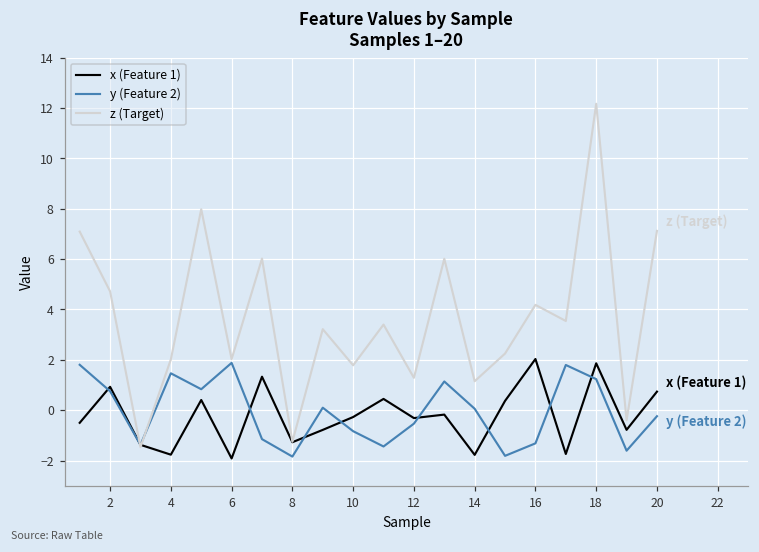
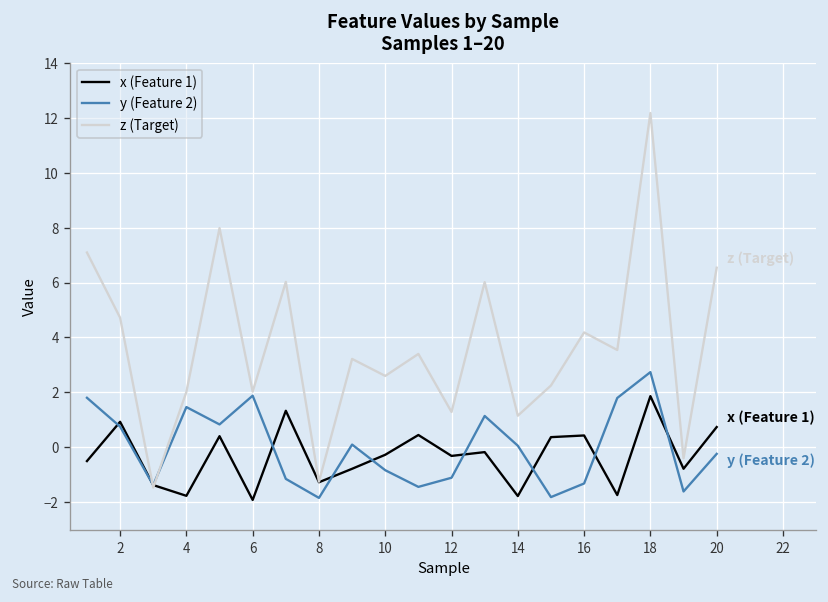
  {
    "x (Feature 1)": {
      "2": 0.9,
      "4": -1.8,
      "6": -1.9,
      "10": -0.3,
      "12": -0.3,
      "14": -1.8,
-     "16": 2.0,
+     "16": 0.4,
      "18": 1.9
    },
    "y (Feature 2)": {
      "2": 0.8,
      "4": 1.5,
      "6": 1.9,
      "8": -1.8,
      "10": -0.8,
-     "12": -0.5,
+     "12": -1.1,
      "14": 0.1,
      "16": -1.3,
-     "18": 1.2
+     "18": 2.7
    },
    "z (Target)": {
      "2": 4.7,
      "4": 2.0,
      "6": 2.0,
-     "10": 1.8,
+     "10": 2.6,
      "12": 1.3,
      "14": 1.2,
      "16": 4.2,
      "18": 12.2,
-     "20": 7.1
+     "20": 6.5
    }
  }
